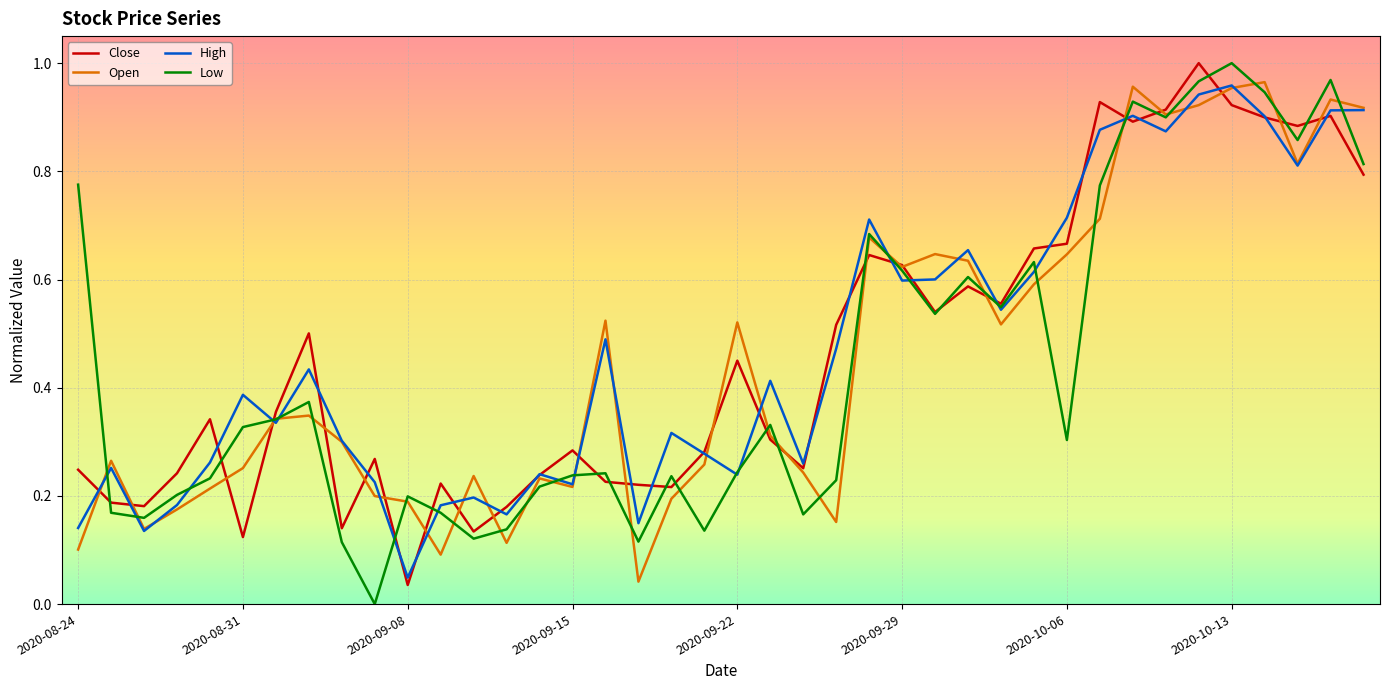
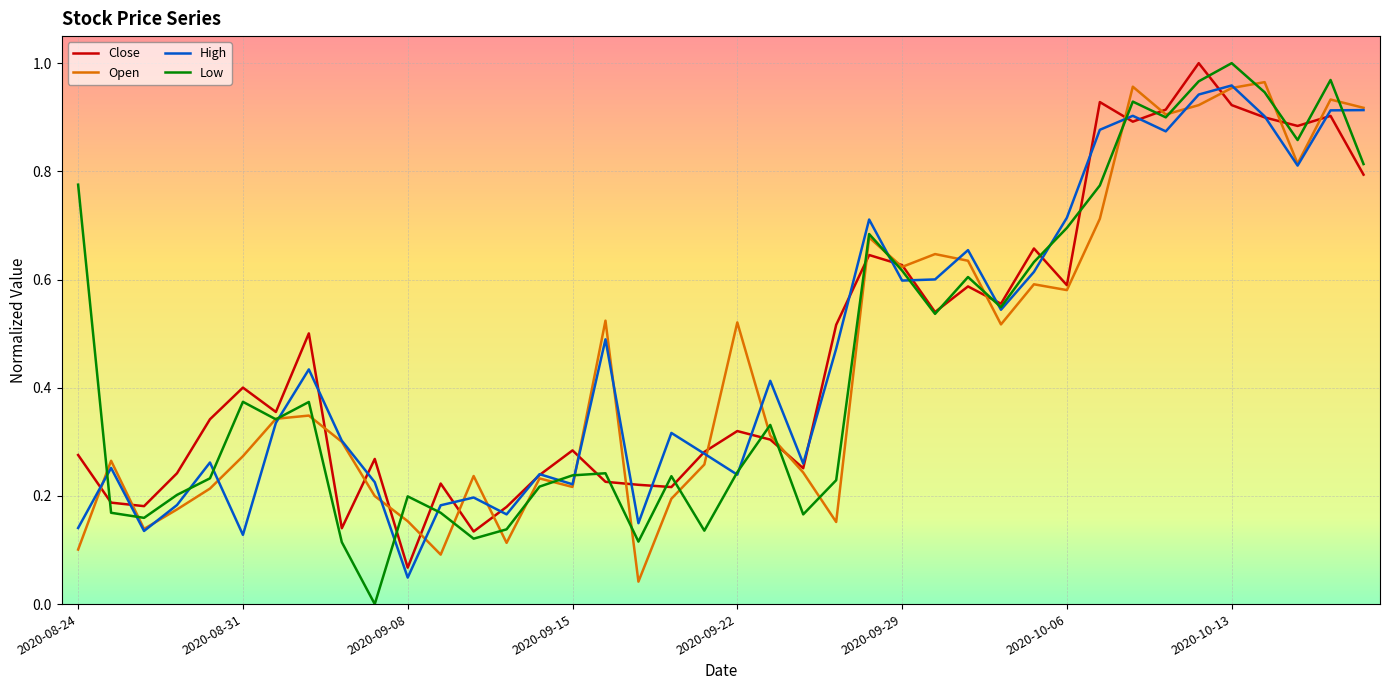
  {
    "Close": {
-     "2020-08-24": 0.25,
-     "2020-08-31": 0.12,
-     "2020-09-08": 0.04,
+     "2020-08-24": 0.28,
+     "2020-08-31": 0.40,
+     "2020-09-08": 0.07,
      "2020-09-15": 0.28,
-     "2020-09-22": 0.45,
-     "2020-10-06": 0.67,
+     "2020-09-22": 0.32,
+     "2020-10-06": 0.59,
      "2020-10-13": 0.92
    },
    "Open": {
      "2020-08-24": 0.10,
-     "2020-08-31": 0.25,
-     "2020-09-08": 0.19,
+     "2020-08-31": 0.27,
+     "2020-09-08": 0.15,
      "2020-09-15": 0.22,
      "2020-09-22": 0.52,
-     "2020-10-06": 0.65
+     "2020-10-06": 0.58
    },
    "High": {
      "2020-08-24": 0.14,
-     "2020-08-31": 0.39,
+     "2020-08-31": 0.13,
      "2020-09-08": 0.05,
      "2020-09-15": 0.22,
      "2020-09-29": 0.60,
      "2020-10-06": 0.71
    },
    "Low": {
      "2020-08-24": 0.78,
-     "2020-08-31": 0.33,
+     "2020-08-31": 0.37,
      "2020-09-08": 0.20,
      "2020-09-15": 0.24,
      "2020-09-29": 0.62,
-     "2020-10-06": 0.30,
+     "2020-10-06": 0.70,
      "2020-10-13": 1.00
    }
  }
